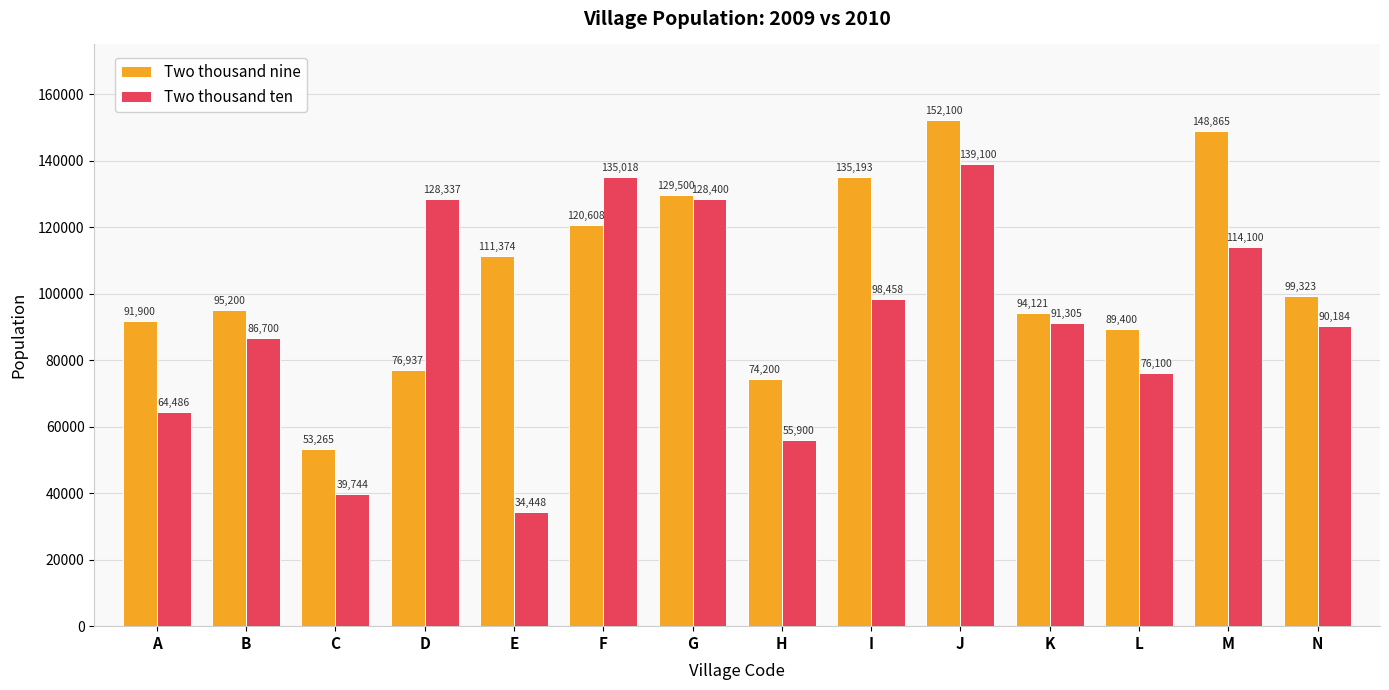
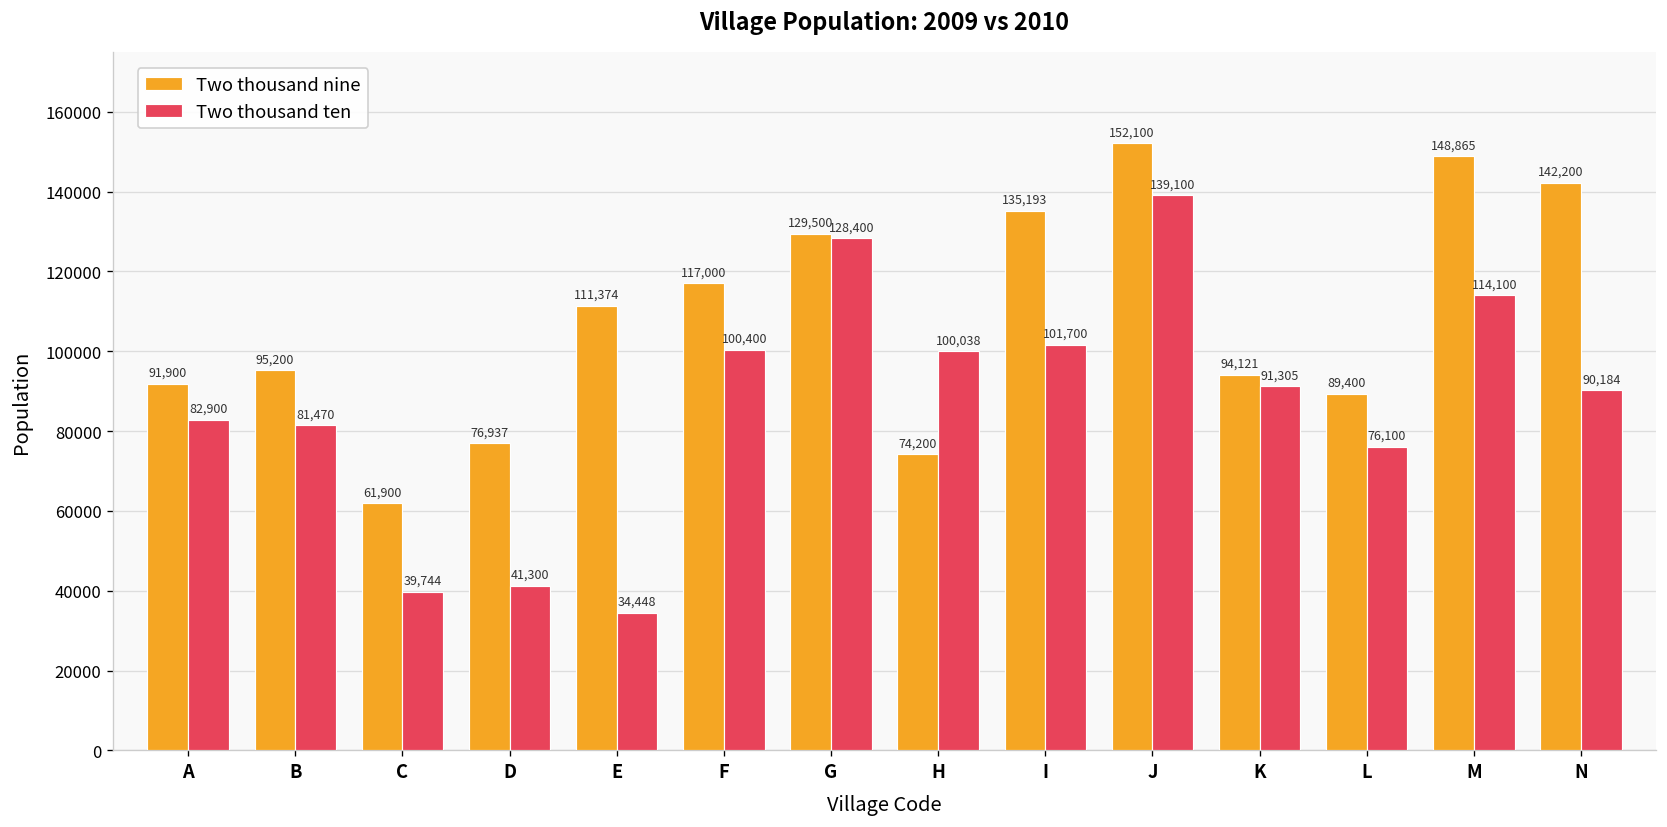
  {
    "Two thousand nine": {
      "A": "91,900",
      "B": "95,200",
-     "C": "53,265",
+     "C": "61,900",
      "D": "76,937",
      "E": "111,374",
-     "F": "120,608",
+     "F": "117,000",
      "G": "129,500",
      "H": "74,200",
      "I": "135,193",
      "J": "152,100",
      "K": "94,121",
      "L": "89,400",
      "M": "148,865",
-     "N": "99,323"
+     "N": "142,200"
    },
    "Two thousand ten": {
-     "A": "64,486",
-     "B": "86,700",
+     "A": "82,900",
+     "B": "81,470",
      "C": "39,744",
-     "D": "128,337",
+     "D": "41,300",
      "E": "34,448",
-     "F": "135,018",
+     "F": "100,400",
      "G": "128,400",
-     "H": "55,900",
-     "I": "98,458",
+     "H": "100,038",
+     "I": "101,700",
      "J": "139,100",
      "K": "91,305",
      "L": "76,100",
      "M": "114,100",
      "N": "90,184"
    }
  }
